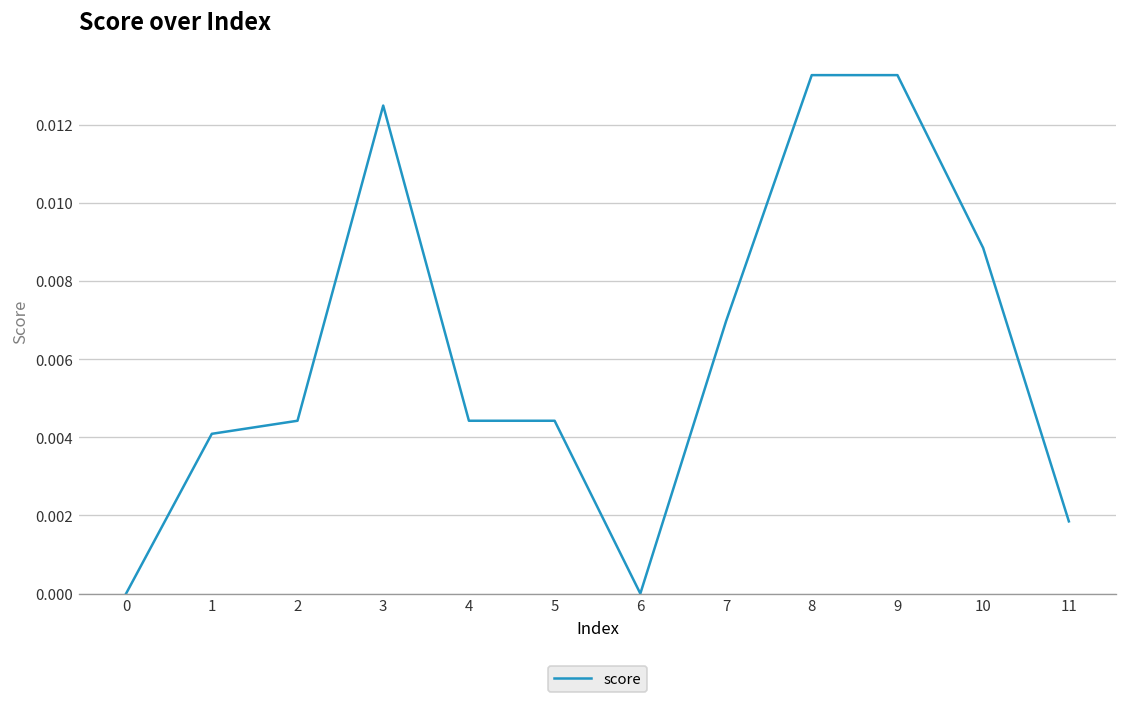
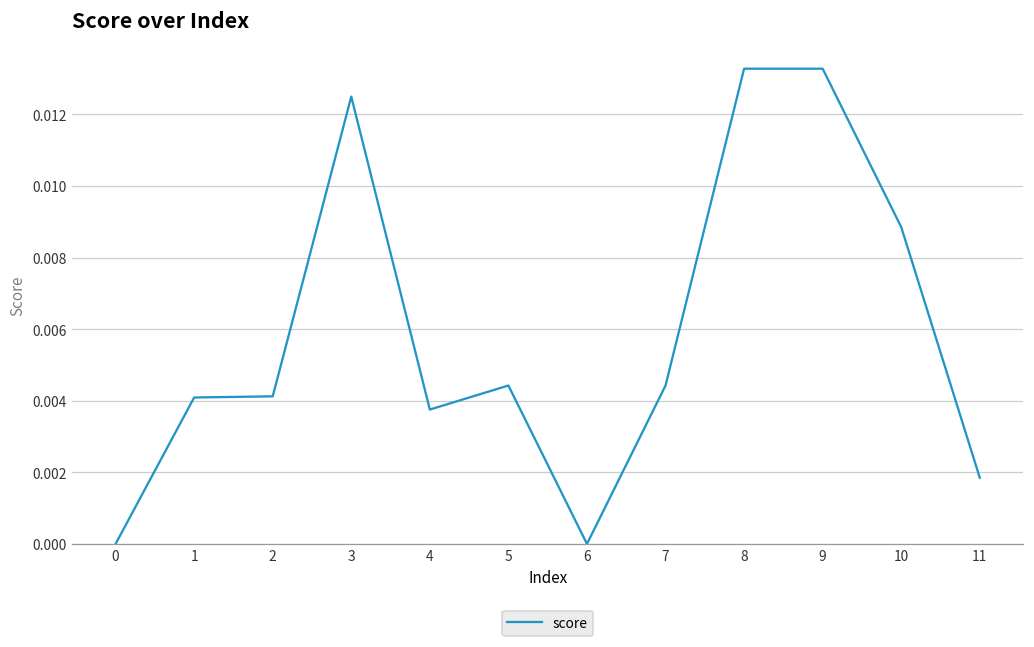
  {
    "0": 0.0000,
    "1": 0.0041,
-   "2": 0.0044,
+   "2": 0.0041,
    "3": 0.0125,
-   "4": 0.0044,
+   "4": 0.0038,
    "5": 0.0044,
    "6": 0.0000,
-   "7": 0.0070,
+   "7": 0.0044,
    "8": 0.0133,
    "9": 0.0133,
    "10": 0.0088,
    "11": 0.0018
  }
